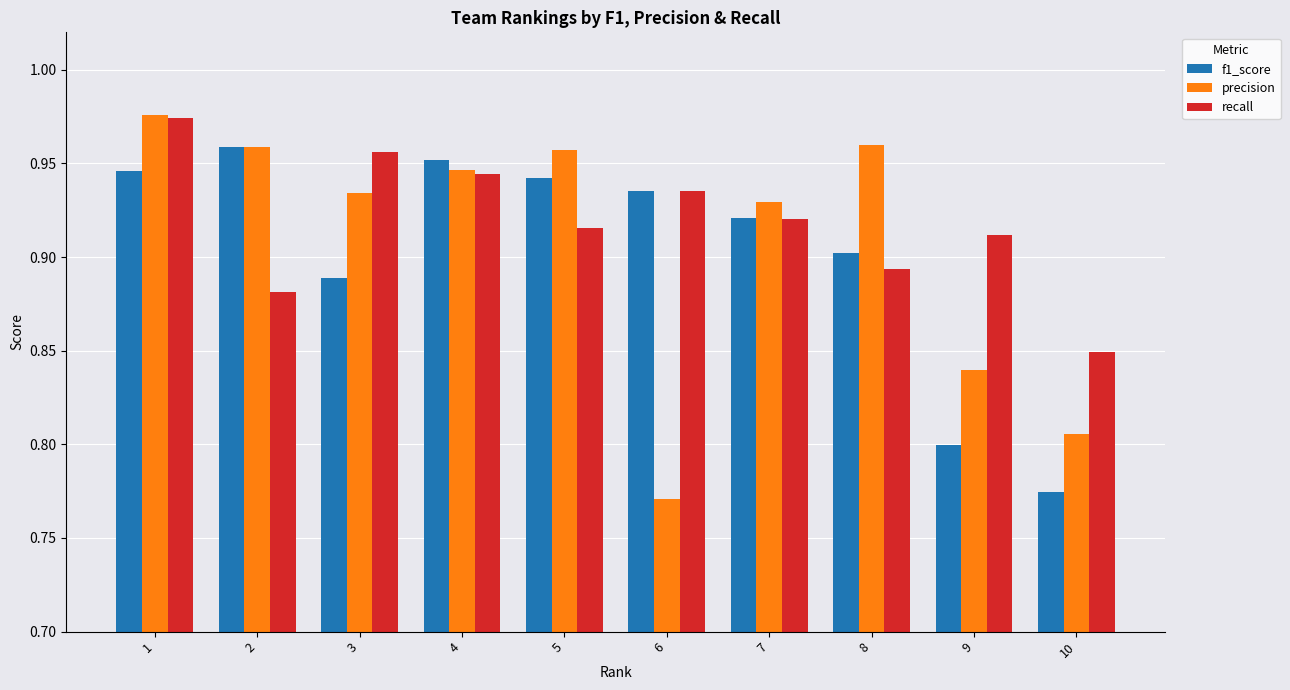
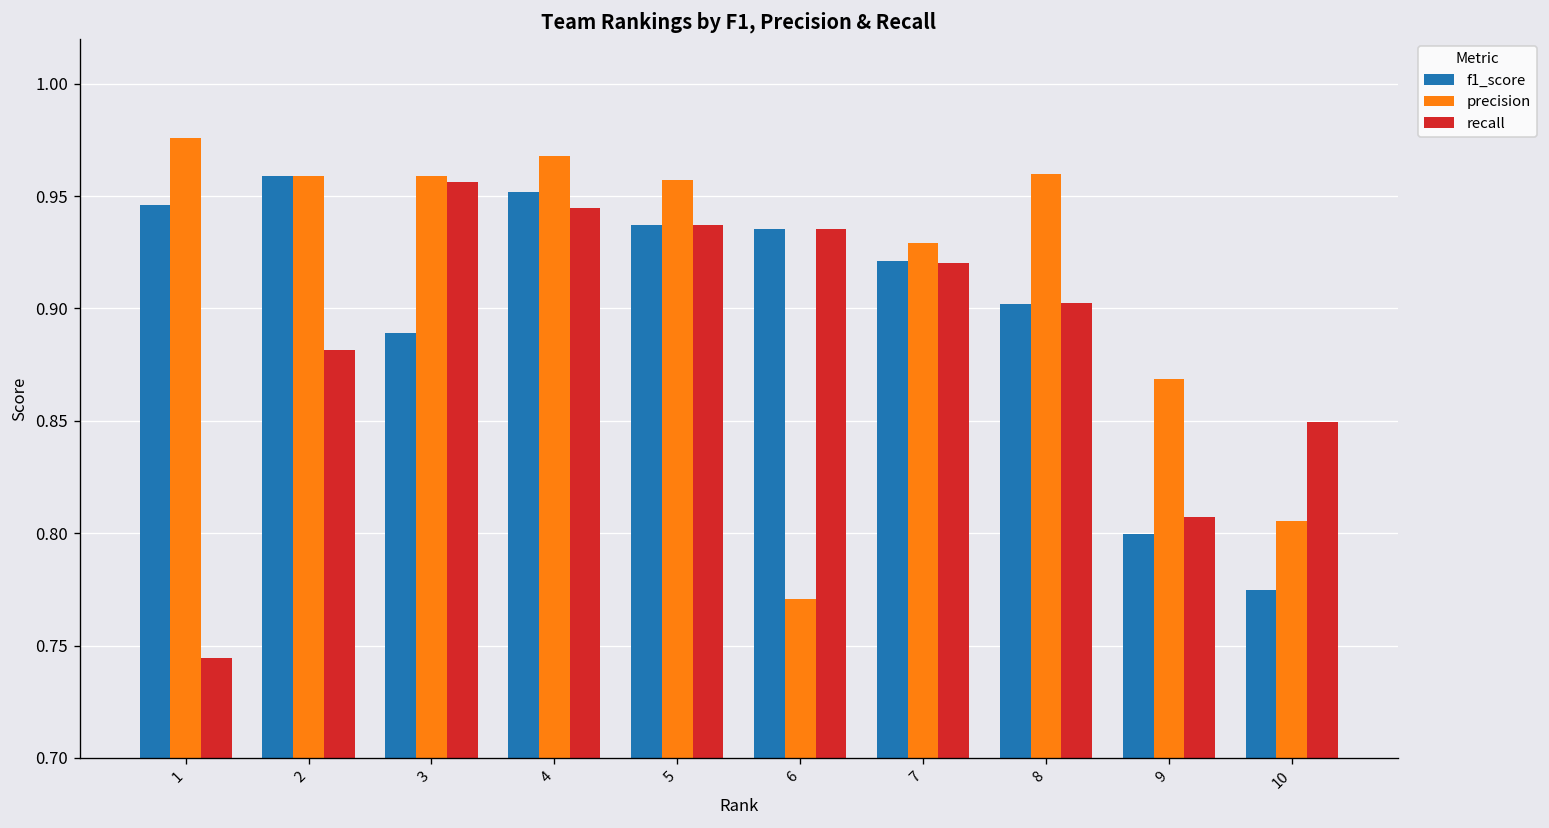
  {
    "f1_score": {
      "1": 0.946,
      "2": 0.959,
      "3": 0.889,
      "4": 0.952,
-     "5": 0.942,
+     "5": 0.937,
      "6": 0.935,
      "7": 0.921,
      "8": 0.902,
      "9": 0.800,
      "10": 0.775
    },
    "precision": {
      "1": 0.976,
      "2": 0.959,
-     "3": 0.934,
-     "4": 0.946,
+     "3": 0.959,
+     "4": 0.968,
      "5": 0.957,
      "6": 0.771,
      "7": 0.929,
      "8": 0.960,
-     "9": 0.840,
+     "9": 0.869,
      "10": 0.805
    },
    "recall": {
-     "1": 0.974,
+     "1": 0.744,
      "2": 0.882,
      "3": 0.956,
      "4": 0.945,
-     "5": 0.916,
+     "5": 0.937,
      "6": 0.935,
      "7": 0.920,
-     "8": 0.893,
-     "9": 0.912,
+     "8": 0.902,
+     "9": 0.807,
      "10": 0.849
    }
  }
